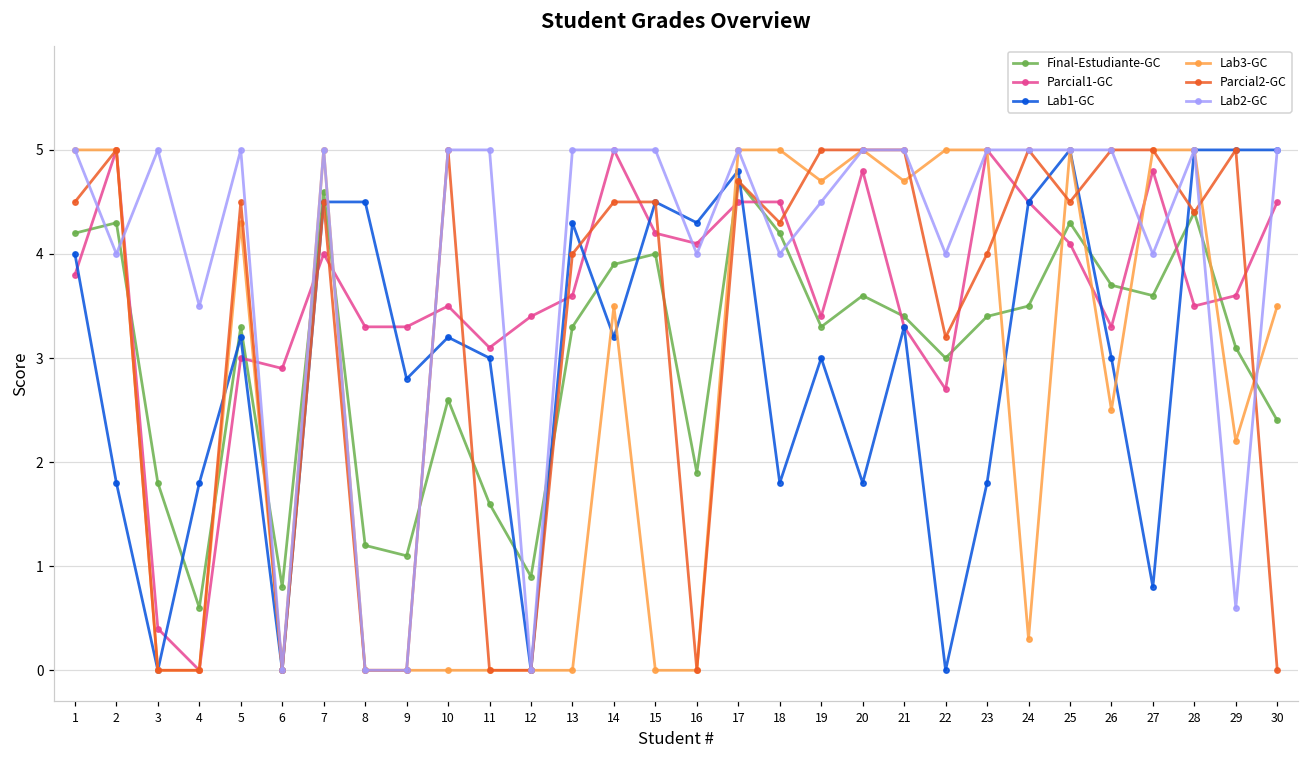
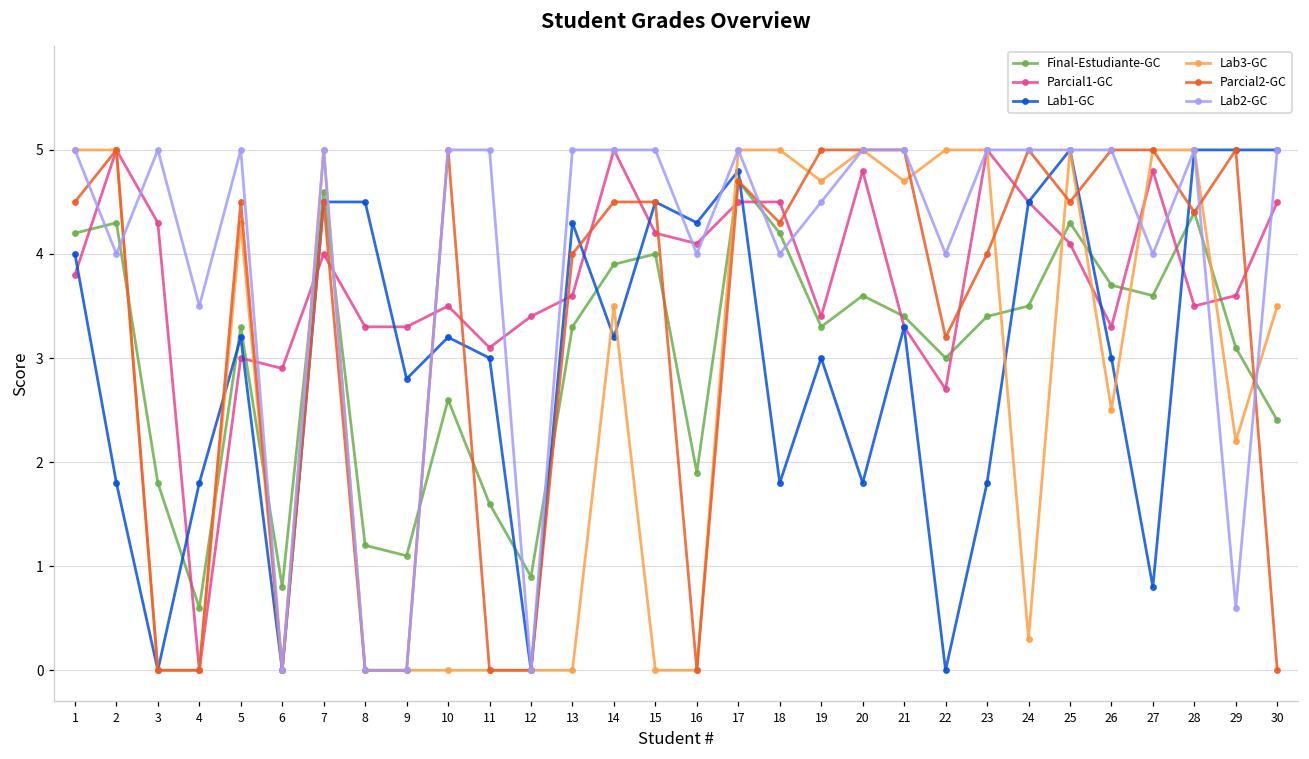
  {
    "Final-Estudiante-GC": {
      "1": 4.2,
      "2": 4.3,
      "3": 1.8,
      "4": 0.6,
      "5": 3.3,
      "6": 0.8,
      "7": 4.6,
      "8": 1.2,
      "9": 1.1,
      "10": 2.6,
      "11": 1.6,
      "12": 0.9,
      "13": 3.3,
      "14": 3.9,
      "15": 4.0,
      "16": 1.9,
      "18": 4.2,
      "19": 3.3,
      "20": 3.6,
      "21": 3.4,
      "22": 3.0,
      "23": 3.4,
      "24": 3.5,
      "25": 4.3,
      "26": 3.7,
      "27": 3.6,
      "29": 3.1,
      "30": 2.4
    },
    "Parcial1-GC": {
      "1": 3.8,
-     "3": 0.4,
+     "3": 4.3,
      "5": 3.0,
      "6": 2.9,
      "7": 4.0,
      "8": 3.3,
      "9": 3.3,
      "10": 3.5,
      "11": 3.1,
      "12": 3.4,
      "13": 3.6,
      "15": 4.2,
      "16": 4.1,
      "17": 4.5,
      "18": 4.5,
      "19": 3.4,
      "20": 4.8,
      "22": 2.7,
      "25": 4.1,
      "26": 3.3,
      "27": 4.8,
      "28": 3.5,
      "29": 3.6,
      "30": 4.5
    },
    "Lab1-GC": {
      "1": 4.0,
      "2": 1.8,
      "4": 1.8,
      "5": 3.2,
      "8": 4.5,
      "9": 2.8,
      "10": 3.2,
      "11": 3.0,
      "13": 4.3,
      "14": 3.2,
      "16": 4.3,
      "17": 4.8,
      "18": 1.8,
      "19": 3.0,
      "20": 1.8,
      "22": 0.0,
      "23": 1.8,
      "26": 3.0,
      "27": 0.8
    },
    "Lab3-GC": {
      "5": 4.3,
      "10": 0.0,
      "13": 0.0,
      "14": 3.5,
      "15": 0.0,
      "18": 5.0,
      "19": 4.7,
      "21": 4.7,
      "22": 5.0,
      "24": 0.3,
      "26": 2.5,
      "29": 2.2,
      "30": 3.5
    },
    "Parcial2-GC": {
      "1": 4.5,
      "5": 4.5,
      "13": 4.0,
      "14": 4.5,
      "18": 4.3,
      "19": 5.0,
      "22": 3.2,
      "23": 4.0,
      "25": 4.5,
      "30": 0.0
    },
    "Lab2-GC": {
      "2": 4.0,
      "3": 5.0,
      "4": 3.5,
      "5": 5.0,
      "11": 5.0,
      "13": 5.0,
      "15": 5.0,
      "16": 4.0,
      "18": 4.0,
      "19": 4.5,
      "22": 4.0,
      "27": 4.0,
      "29": 0.6
    }
  }
